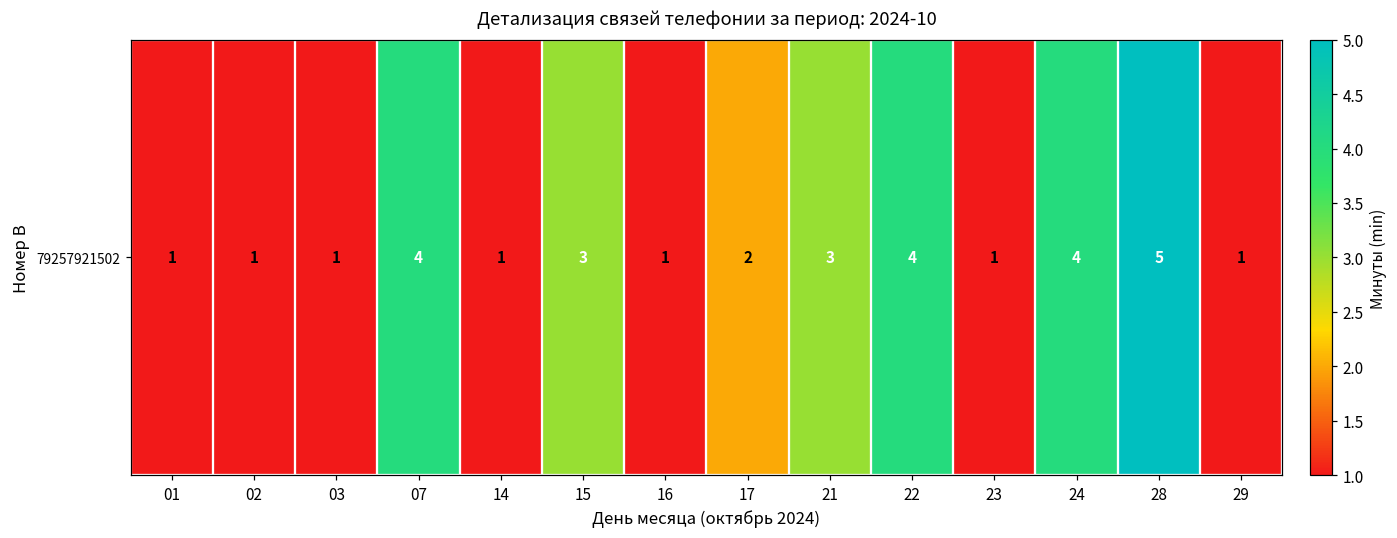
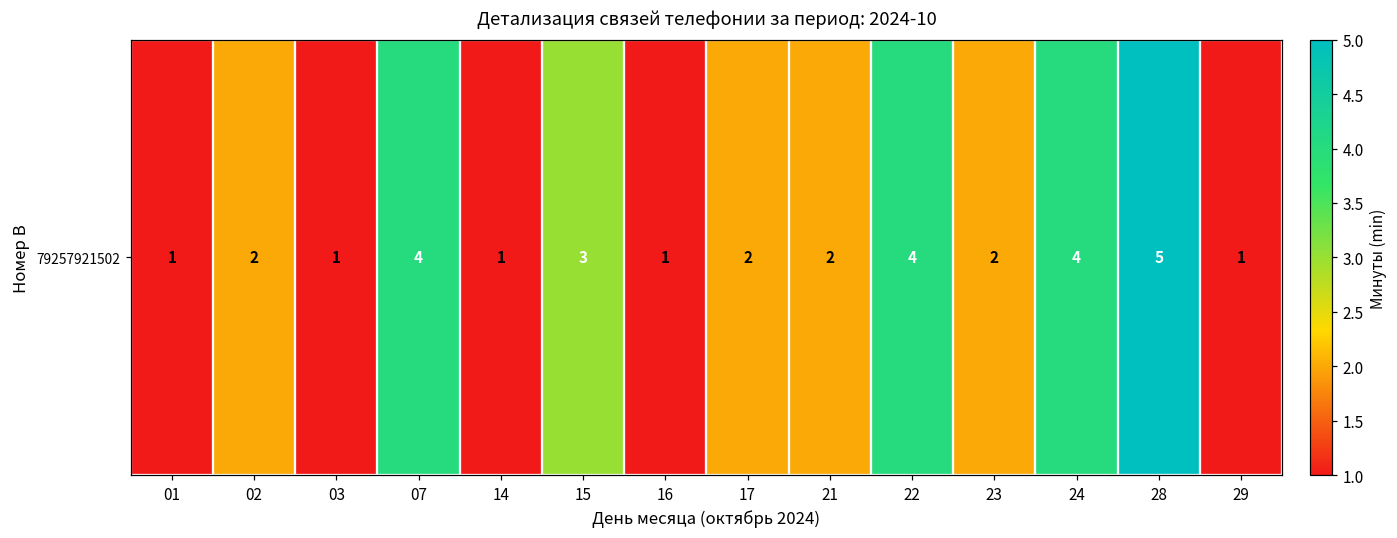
  {
    "79257921502": {
      "01": 1,
-     "02": 1,
+     "02": 2,
      "03": 1,
      "07": 4,
      "14": 1,
      "15": 3,
      "16": 1,
      "17": 2,
-     "21": 3,
+     "21": 2,
      "22": 4,
-     "23": 1,
+     "23": 2,
      "24": 4,
      "28": 5,
      "29": 1
    }
  }
